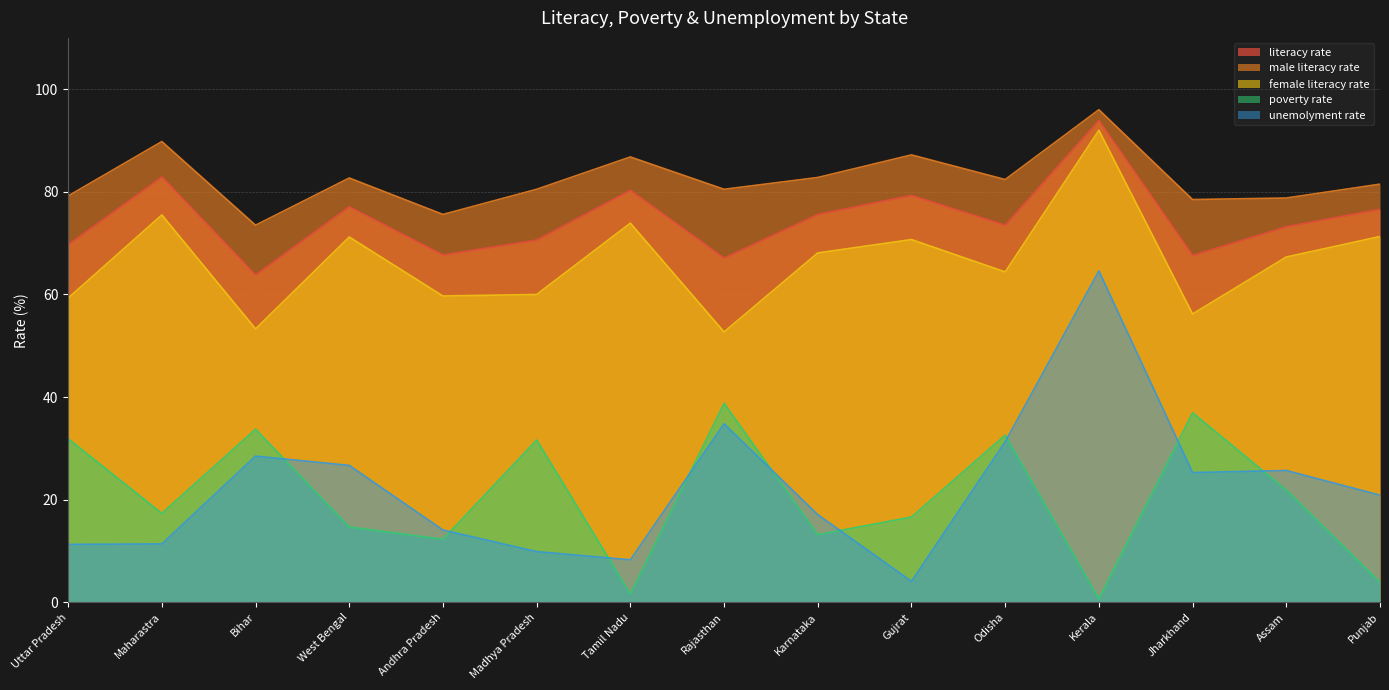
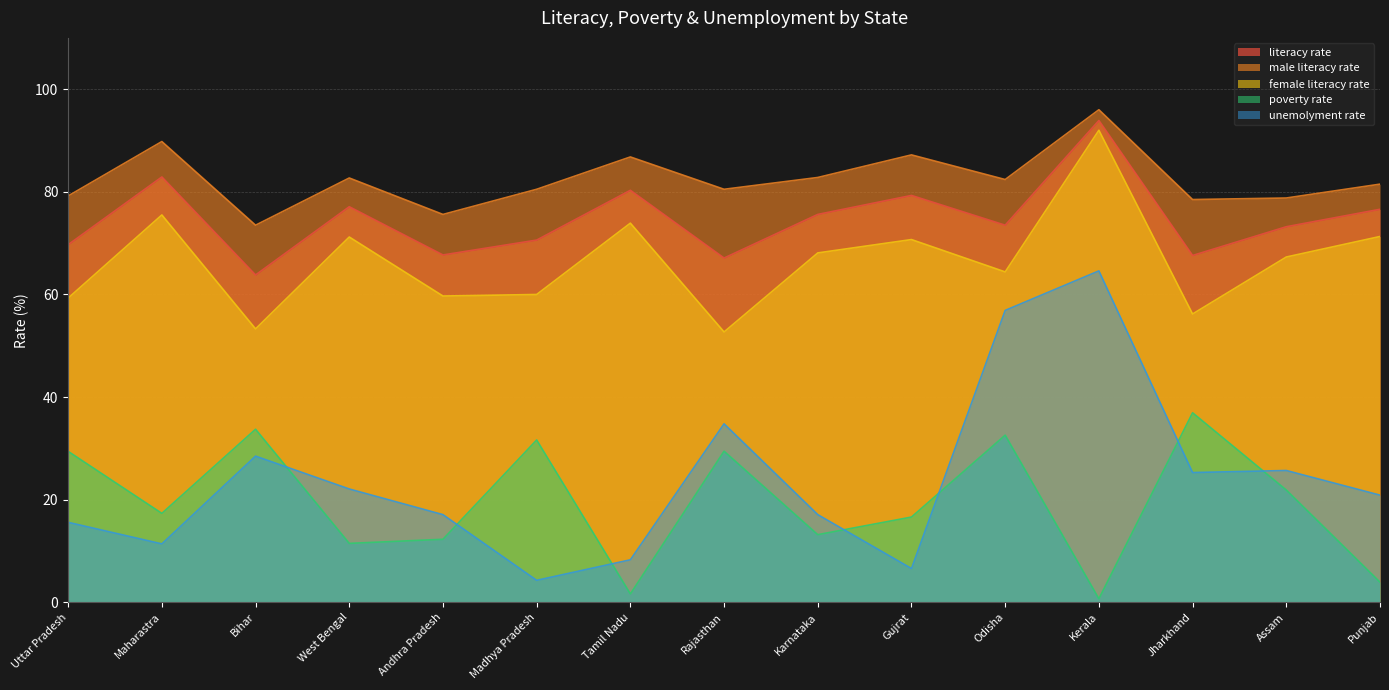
  {
    "poverty rate": {
-     "Uttar Pradesh": 32,
+     "Uttar Pradesh": 29,
      "Maharastra": 17,
      "Bihar": 34,
-     "West Bengal": 15,
+     "West Bengal": 12,
      "Andhra Pradesh": 12,
      "Madhya Pradesh": 32,
      "Tamil Nadu": 2,
-     "Rajasthan": 39,
+     "Rajasthan": 29,
      "Karnataka": 13,
      "Gujrat": 17,
      "Odisha": 33,
      "Kerala": 1,
      "Jharkhand": 37,
      "Assam": 22,
      "Punjab": 4
    },
    "unemolyment rate": {
-     "Uttar Pradesh": 11,
+     "Uttar Pradesh": 16,
      "Maharastra": 11,
      "Bihar": 29,
-     "West Bengal": 27,
-     "Andhra Pradesh": 14,
-     "Madhya Pradesh": 10,
+     "West Bengal": 22,
+     "Andhra Pradesh": 17,
+     "Madhya Pradesh": 4,
      "Tamil Nadu": 8,
      "Rajasthan": 35,
      "Karnataka": 17,
-     "Gujrat": 4,
-     "Odisha": 31,
+     "Gujrat": 7,
+     "Odisha": 57,
      "Kerala": 65,
      "Jharkhand": 25,
      "Assam": 26,
      "Punjab": 21
    }
  }
